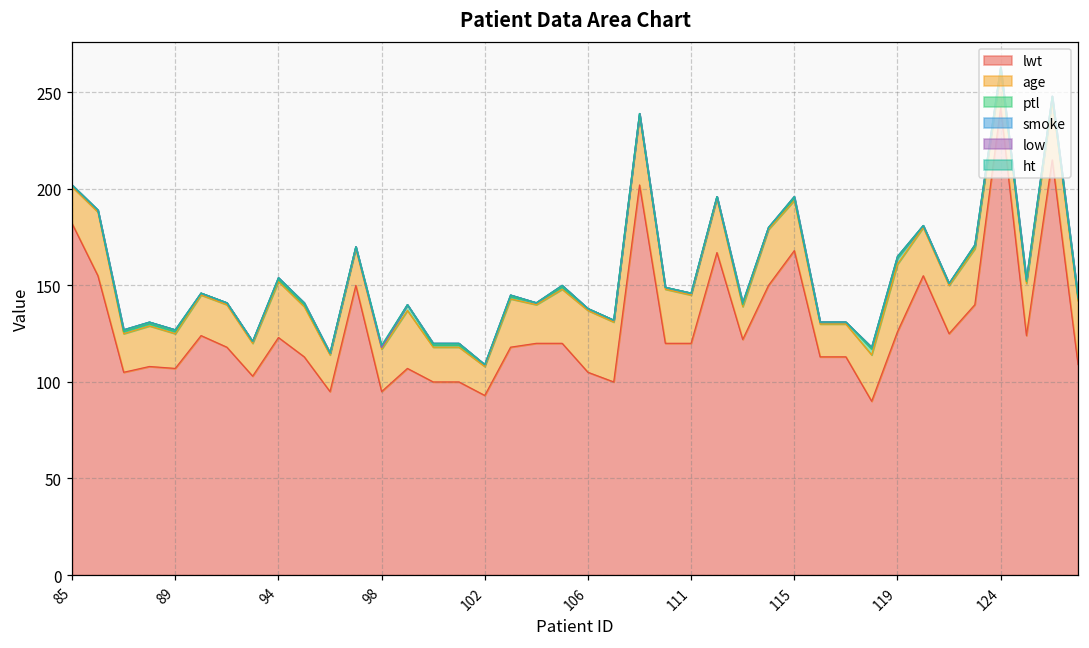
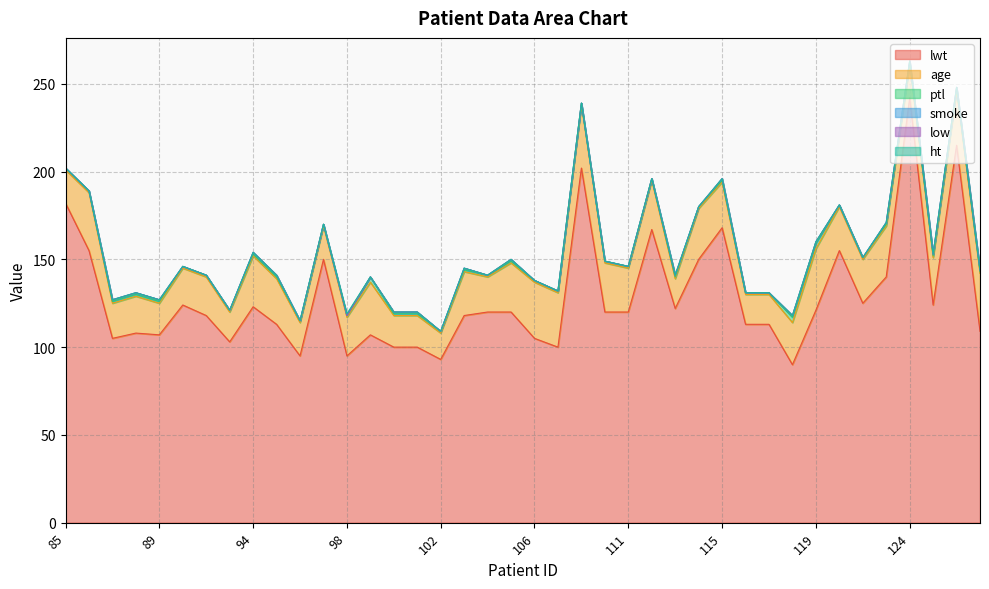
  {
    "lwt": {
      "85": 182,
      "89": 107,
      "94": 123,
      "98": 95,
      "102": 93,
      "106": 105,
      "111": 120,
      "115": 168,
-     "119": 126
+     "119": 121
    },
    "age": {
      "119": 35
    }
  }
